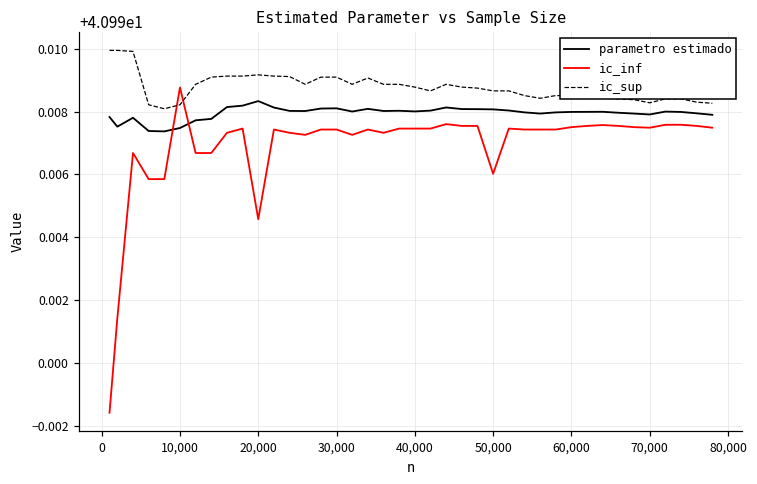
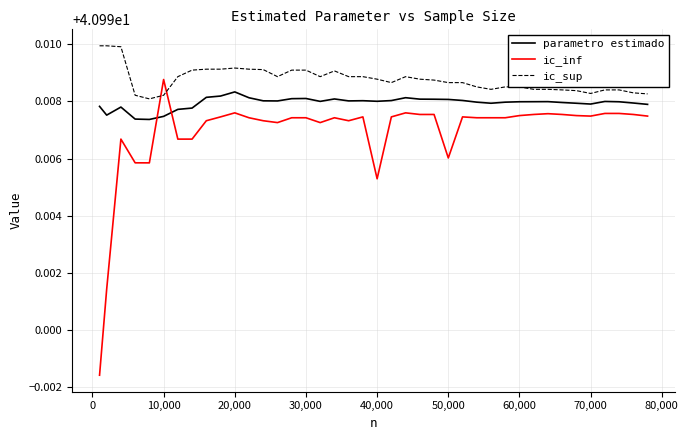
  {
    "ic_inf": {
      "10,000": 40.9988,
-     "20,000": 40.9946,
+     "20,000": 40.9976,
      "30,000": 40.9974,
-     "40,000": 40.9975,
+     "40,000": 40.9953,
      "50,000": 40.9960,
      "60,000": 40.9975,
      "70,000": 40.9975
    }
  }
